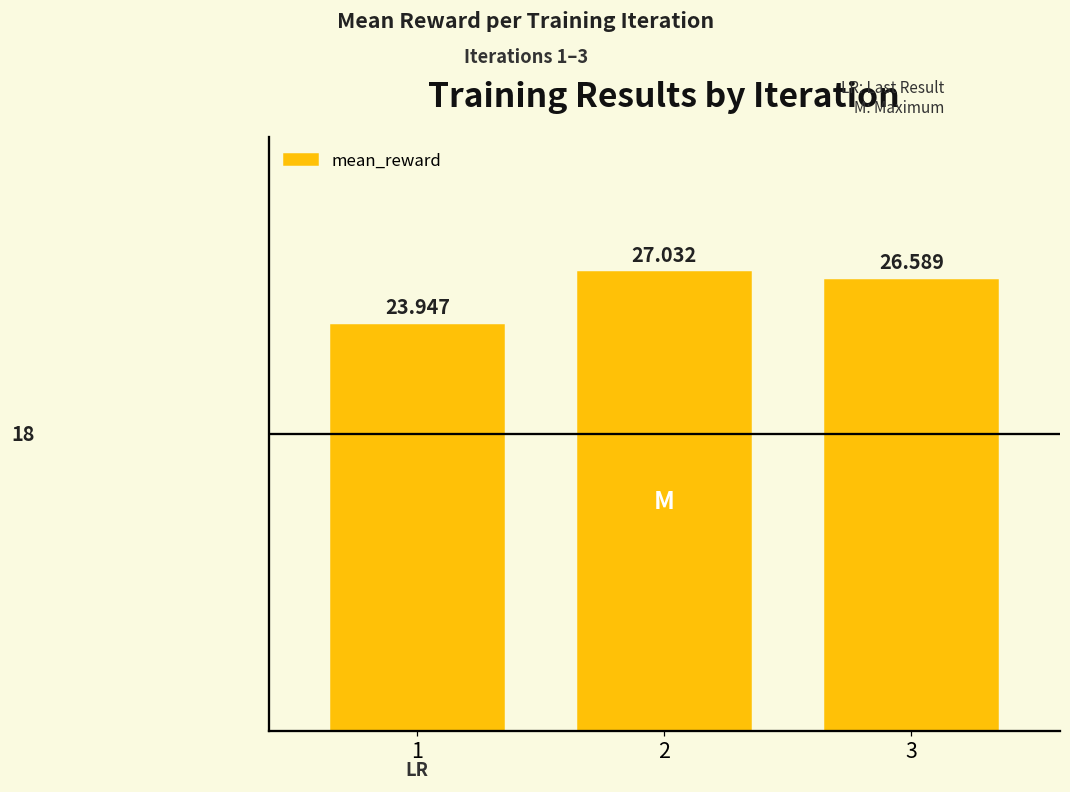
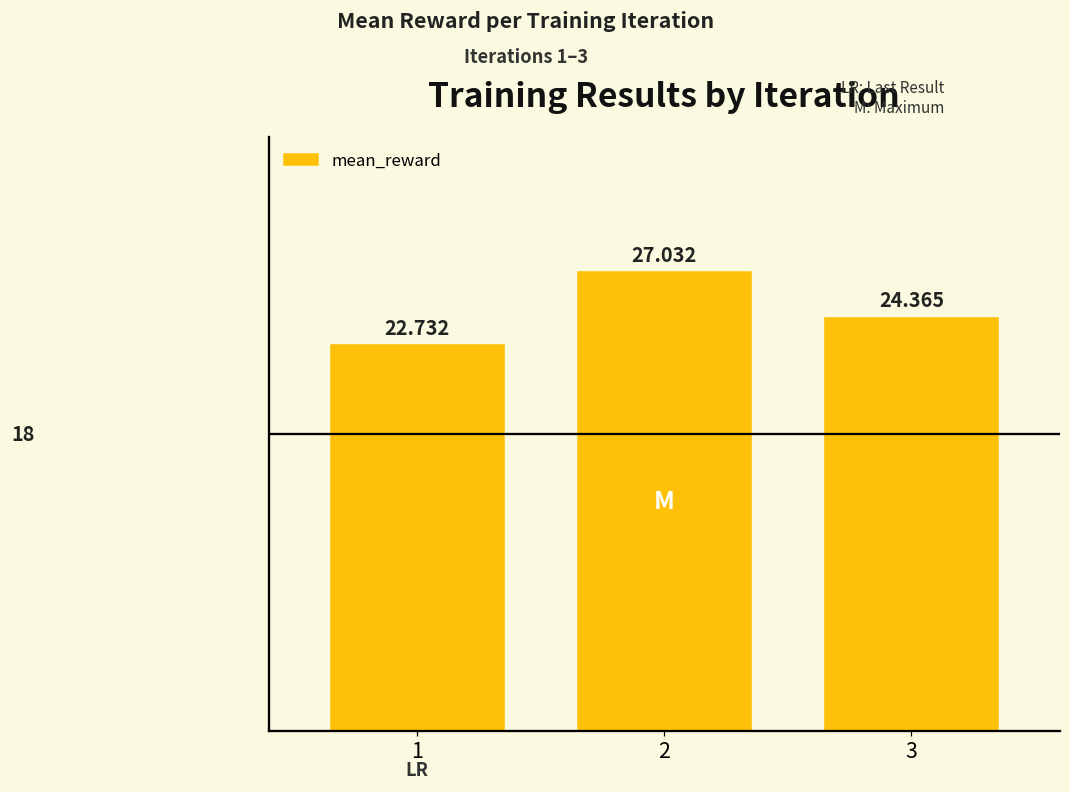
  {
-   "1": 23.947,
+   "1": 22.732,
    "2": 27.032,
-   "3": 26.589
+   "3": 24.365
  }
